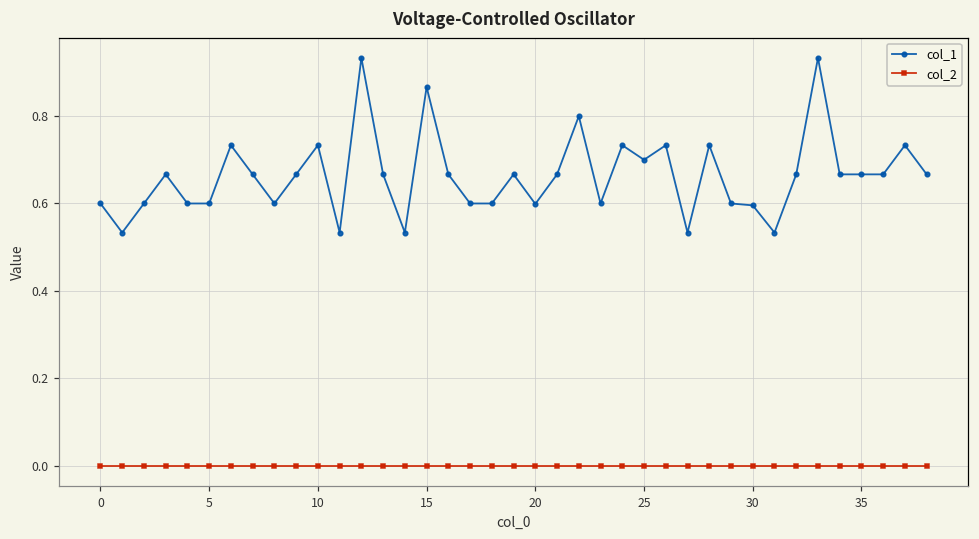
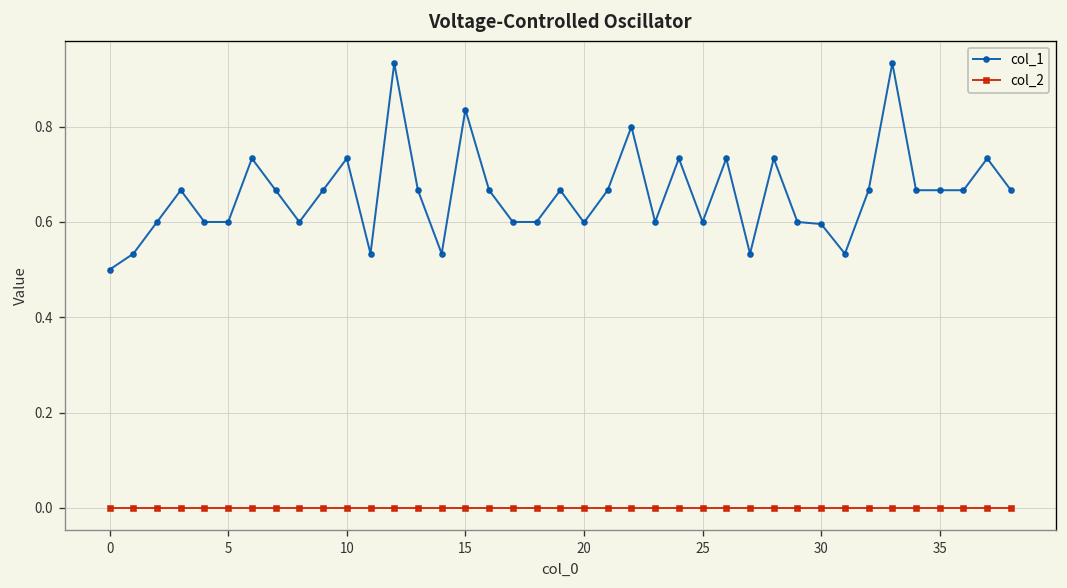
  {
    "col_1": {
-     "0": 0.6,
+     "0": 0.5,
      "5": 0.60,
      "10": 0.73,
-     "15": 0.87,
+     "15": 0.84,
      "20": 0.60,
-     "25": 0.7,
+     "25": 0.6,
      "30": 0.60,
      "35": 0.67
    },
    "col_2": {
      "0": 0.00,
      "5": 0.00,
      "10": 0.00,
      "15": 0.00,
      "20": 0.00,
      "25": 0.00,
      "30": 0.00,
      "35": 0.00
    }
  }
